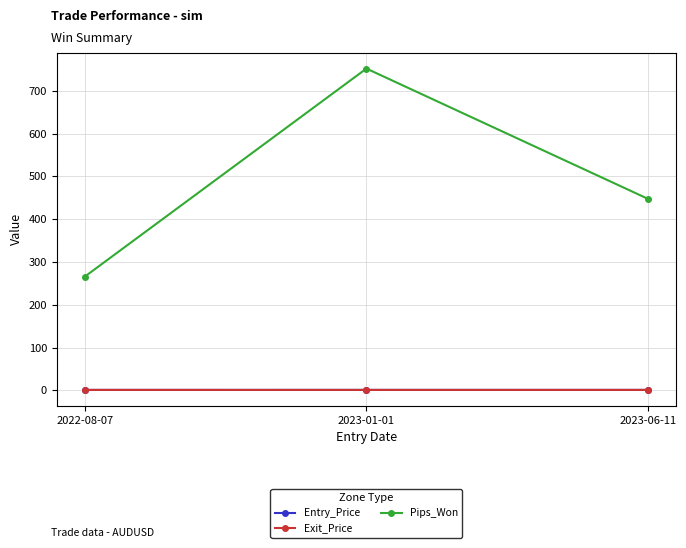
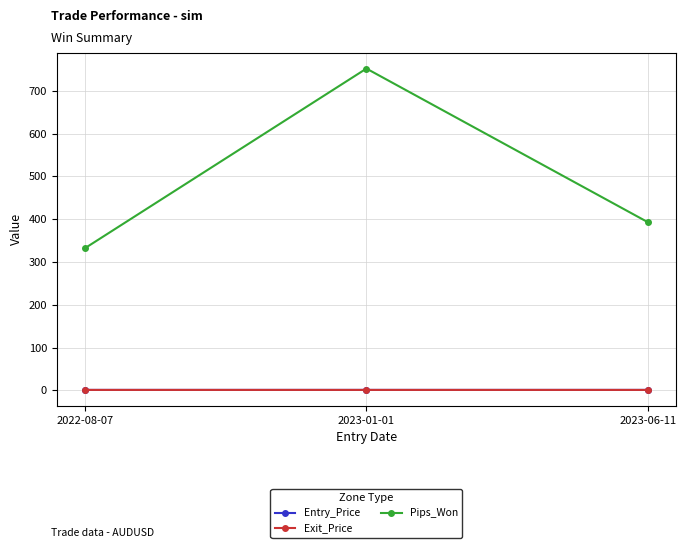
  {
    "Exit_Price": {
      "2022-08-07": 0,
      "2023-01-01": 0,
      "2023-06-11": 0
    },
    "Pips_Won": {
-     "2022-08-07": 270,
+     "2022-08-07": 330,
      "2023-01-01": 750,
-     "2023-06-11": 450
+     "2023-06-11": 390
    }
  }
